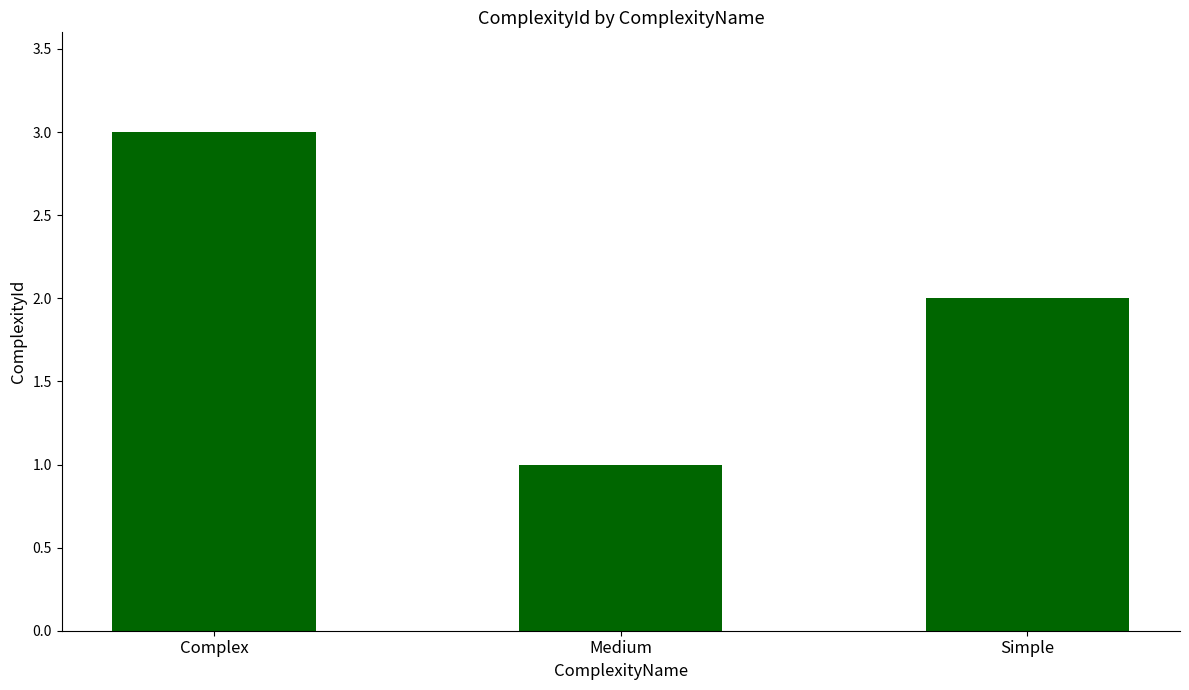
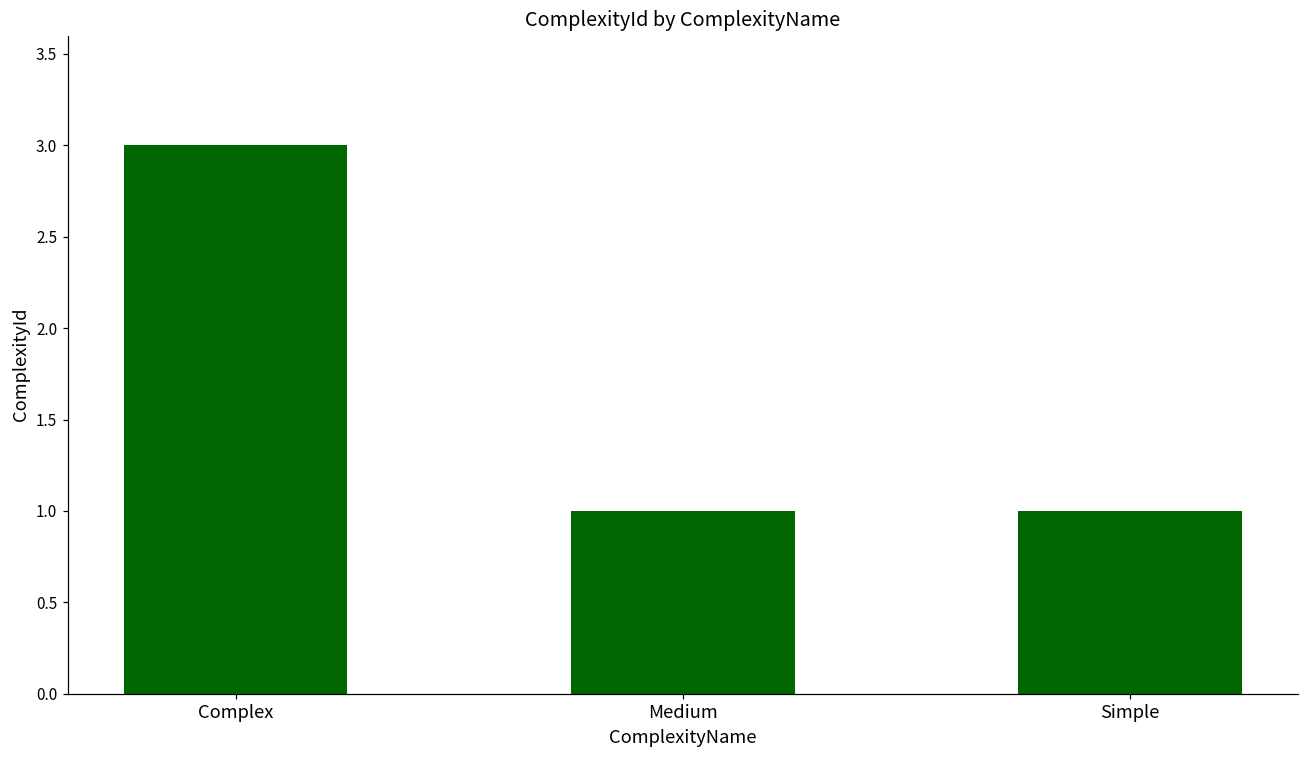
  {
    "Complex": 3,
    "Medium": 1,
-   "Simple": 2
+   "Simple": 1
  }
